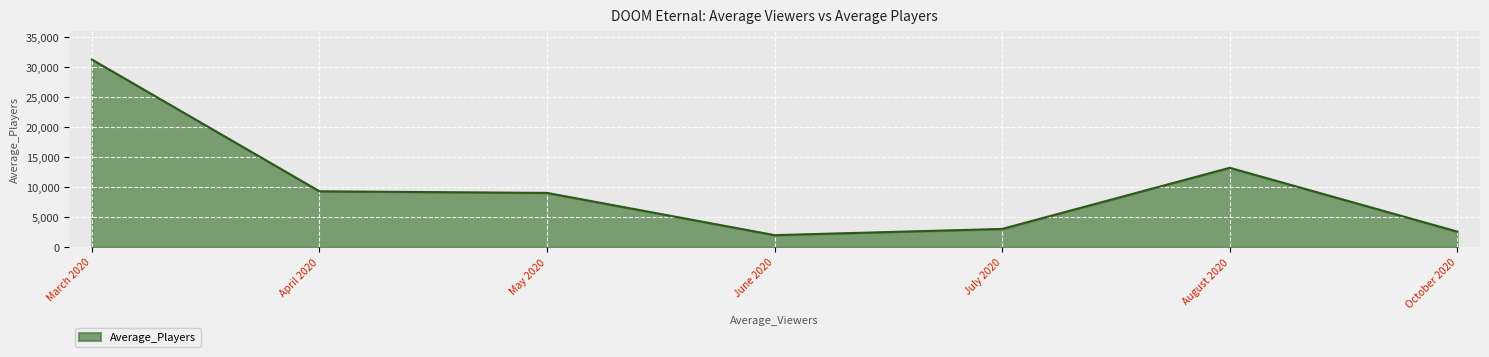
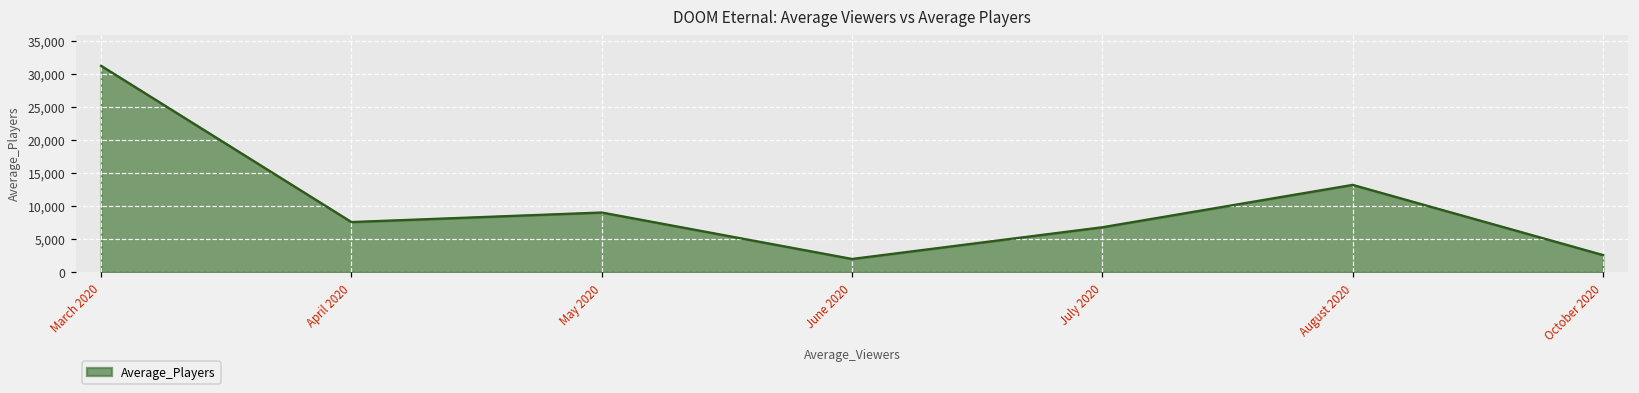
  {
    "March 2020": "31,000",
-   "April 2020": "9,000",
+   "April 2020": "8,000",
    "May 2020": "9,000",
    "June 2020": "2,000",
-   "July 2020": "3,000",
+   "July 2020": "7,000",
    "August 2020": "13,000",
    "October 2020": "3,000"
  }
